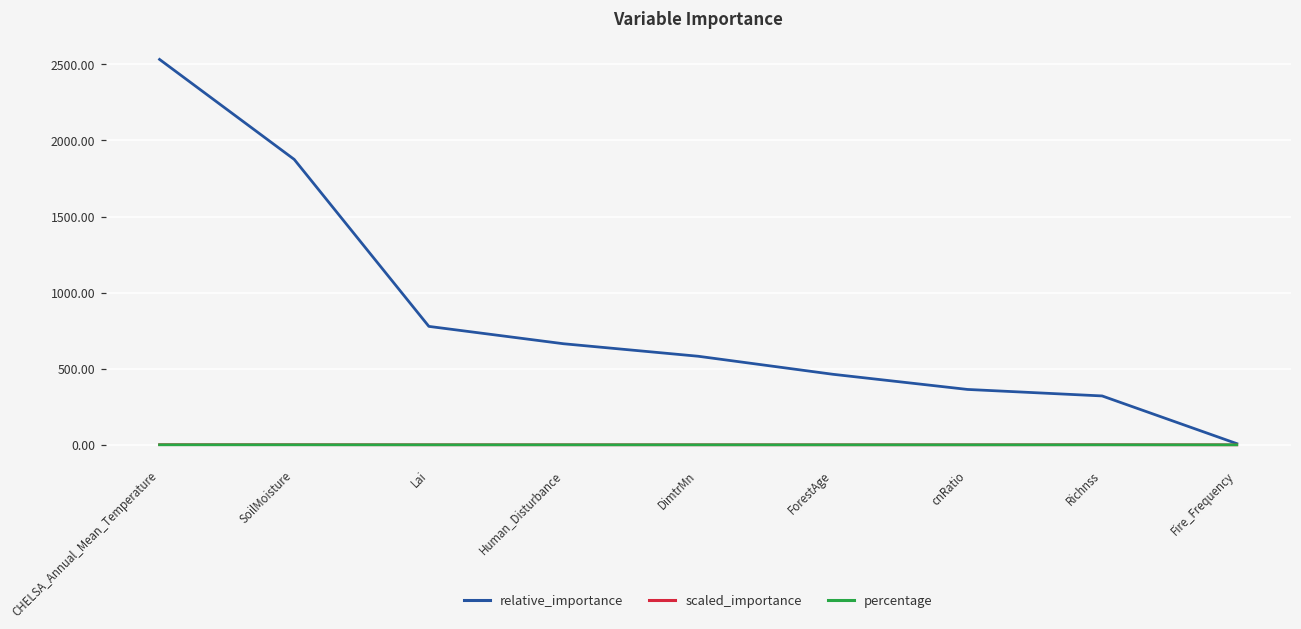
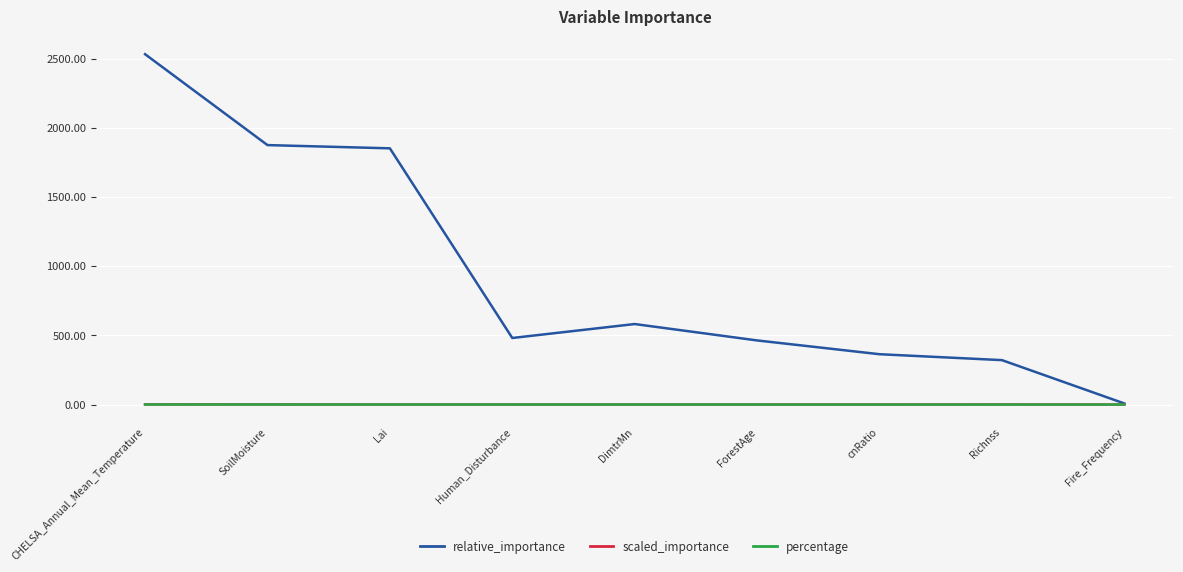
  {
    "relative_importance": {
      "CHELSA_Annual_Mean_Temperature": 2530,
      "SoilMoisture": 1880,
-     "Lai": 780,
-     "Human_Disturbance": 660,
+     "Lai": 1850,
+     "Human_Disturbance": 480,
      "DimtrMn": 580,
      "ForestAge": 460,
      "cnRatio": 360,
      "Richnss": 320
    },
    "percentage": {
      "CHELSA_Annual_Mean_Temperature": 0,
      "SoilMoisture": 0,
      "Lai": 0,
      "Human_Disturbance": 0,
      "DimtrMn": 0,
      "ForestAge": 0,
      "cnRatio": 0,
      "Richnss": 0
    }
  }
